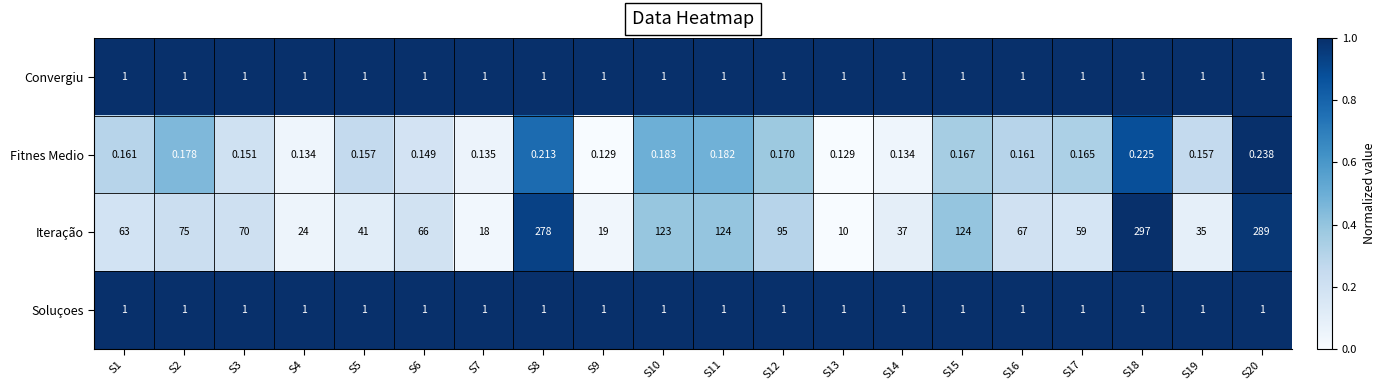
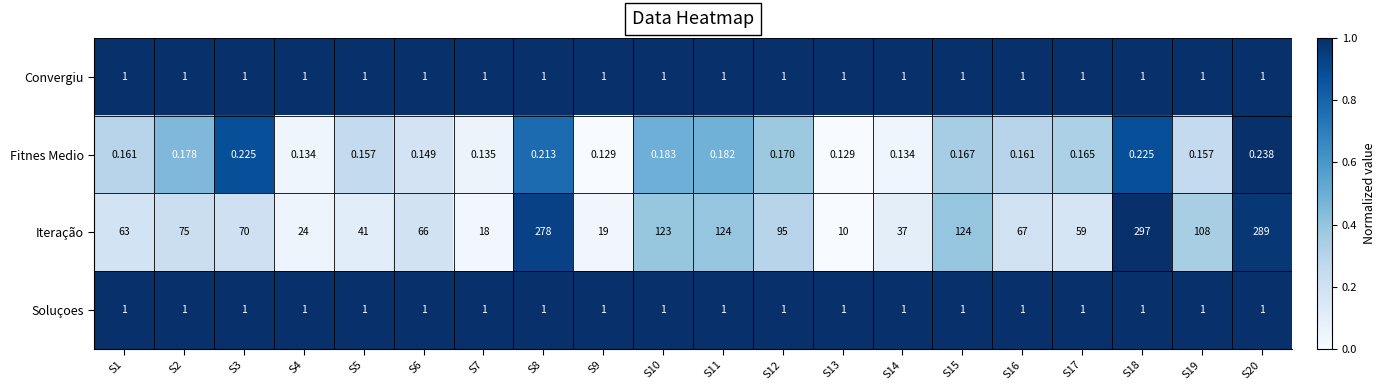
  {
    "Convergiu": {
      "S1": 1,
      "S2": 1,
      "S3": 1,
      "S4": 1,
      "S5": 1,
      "S6": 1,
      "S7": 1,
      "S8": 1,
      "S9": 1,
      "S10": 1,
      "S11": 1,
      "S12": 1,
      "S13": 1,
      "S14": 1,
      "S15": 1,
      "S16": 1,
      "S17": 1,
      "S18": 1,
      "S19": 1,
      "S20": 1
    },
    "Fitnes Medio": {
      "S1": 0.161,
      "S2": 0.178,
-     "S3": 0.151,
+     "S3": 0.225,
      "S4": 0.134,
      "S5": 0.157,
      "S6": 0.149,
      "S7": 0.135,
      "S8": 0.213,
      "S9": 0.129,
      "S10": 0.183,
      "S11": 0.182,
      "S12": 0.170,
      "S13": 0.129,
      "S14": 0.134,
      "S15": 0.167,
      "S16": 0.161,
      "S17": 0.165,
      "S18": 0.225,
      "S19": 0.157,
      "S20": 0.238
    },
    "Iteração": {
      "S1": 63,
      "S2": 75,
      "S3": 70,
      "S4": 24,
      "S5": 41,
      "S6": 66,
      "S7": 18,
      "S8": 278,
      "S9": 19,
      "S10": 123,
      "S11": 124,
      "S12": 95,
      "S13": 10,
      "S14": 37,
      "S15": 124,
      "S16": 67,
      "S17": 59,
      "S18": 297,
-     "S19": 35,
+     "S19": 108,
      "S20": 289
    },
    "Soluçoes": {
      "S1": 1,
      "S2": 1,
      "S3": 1,
      "S4": 1,
      "S5": 1,
      "S6": 1,
      "S7": 1,
      "S8": 1,
      "S9": 1,
      "S10": 1,
      "S11": 1,
      "S12": 1,
      "S13": 1,
      "S14": 1,
      "S15": 1,
      "S16": 1,
      "S17": 1,
      "S18": 1,
      "S19": 1,
      "S20": 1
    }
  }
